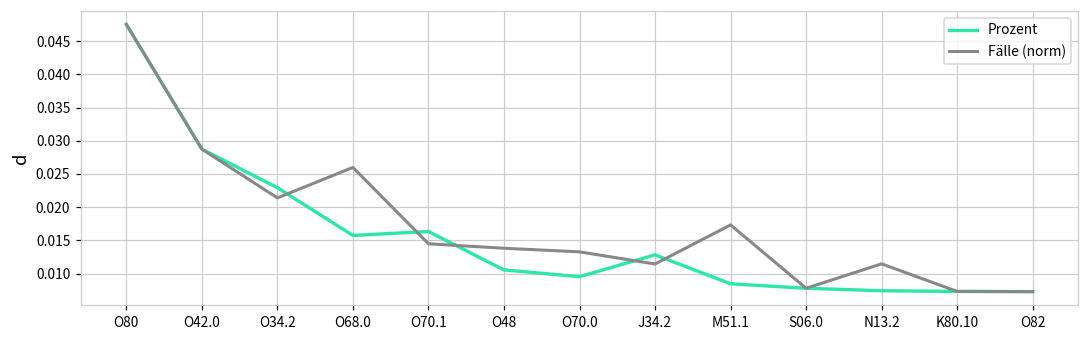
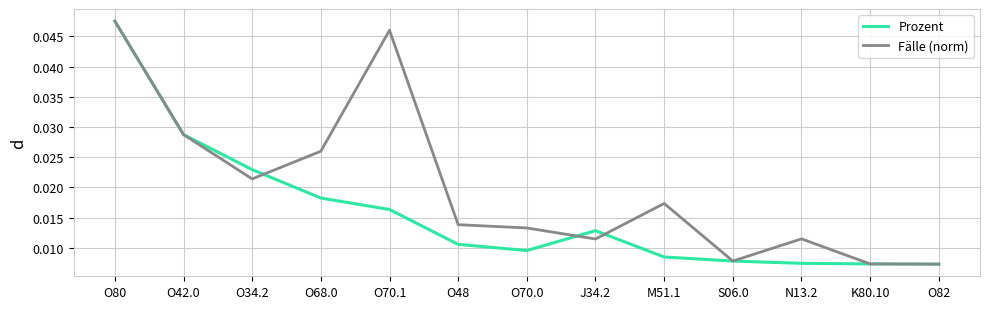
  {
    "Prozent": {
      "O34.2": 0.023,
-     "O68.0": 0.016,
+     "O68.0": 0.018,
      "O70.1": 0.016,
      "O48": 0.011,
      "O70.0": 0.010,
      "J34.2": 0.013,
      "M51.1": 0.008,
      "N13.2": 0.007
    },
    "Fälle (norm)": {
      "O34.2": 0.021,
      "O68.0": 0.026,
-     "O70.1": 0.014,
+     "O70.1": 0.046,
      "O48": 0.014,
      "O70.0": 0.013,
      "J34.2": 0.011,
      "M51.1": 0.017,
      "N13.2": 0.011
    }
  }
